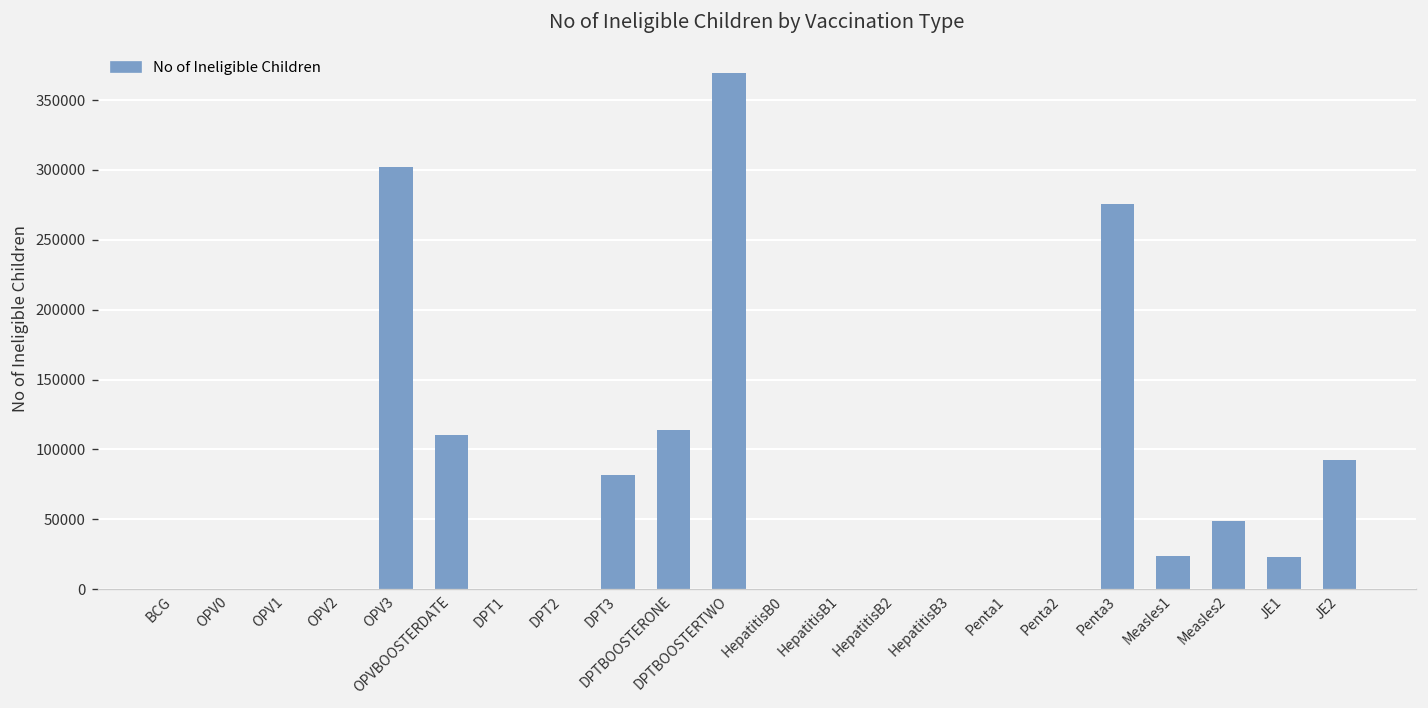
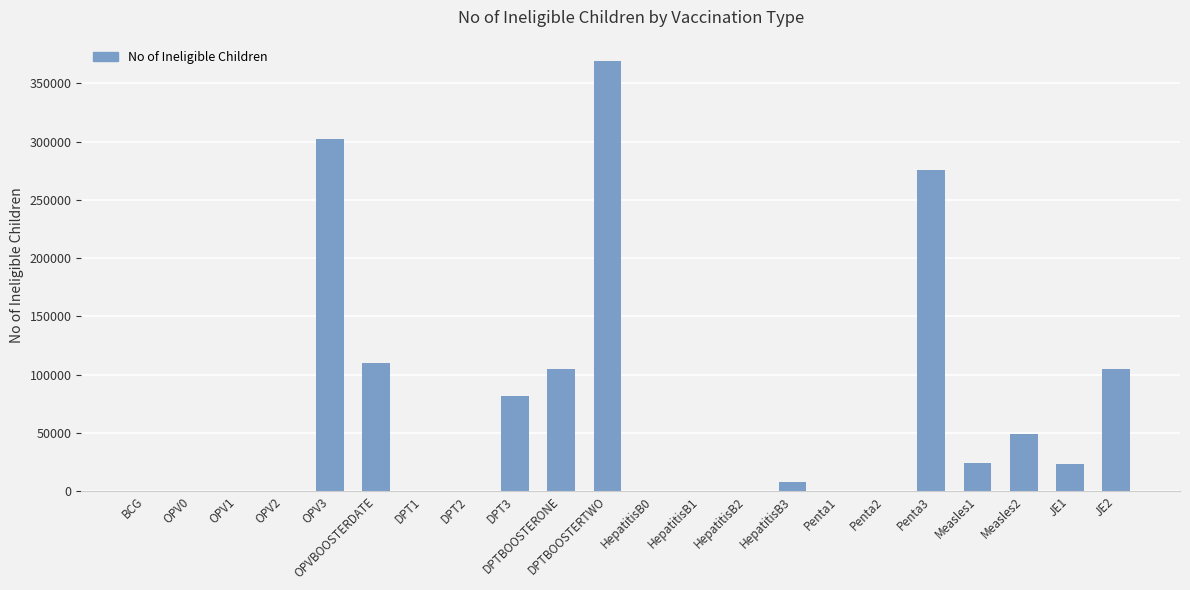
  {
    "OPV3": 302000,
    "OPVBOOSTERDATE": 110000,
    "DPT3": 82000,
-   "DPTBOOSTERONE": 114000,
+   "DPTBOOSTERONE": 105000,
    "DPTBOOSTERTWO": 369000,
-   "HepatitisB3": 0,
+   "HepatitisB3": 8000,
    "Penta3": 275000,
    "Measles1": 24000,
    "Measles2": 49000,
    "JE1": 23000,
-   "JE2": 92000
+   "JE2": 105000
  }
